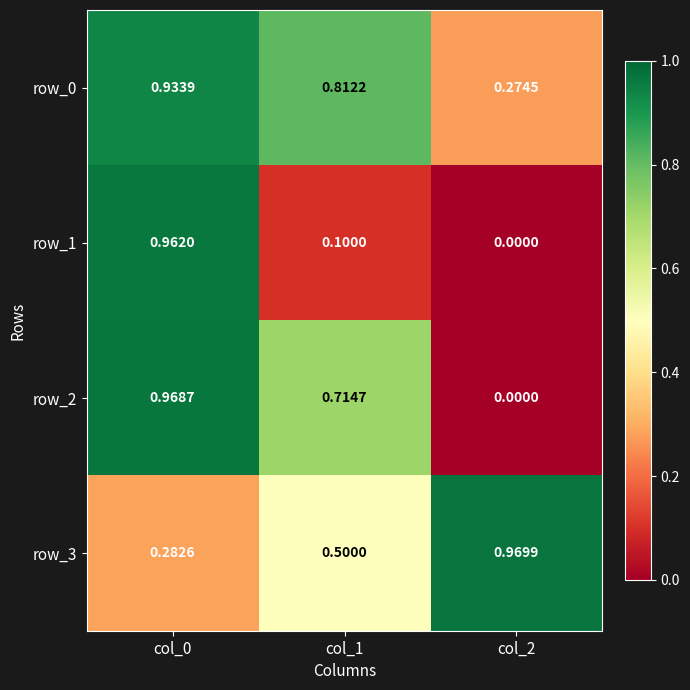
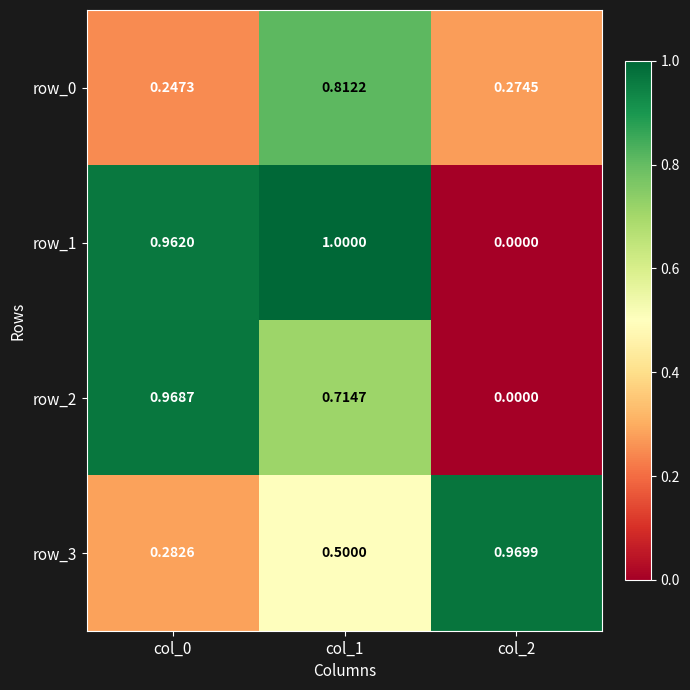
  {
    "row_0": {
-     "col_0": 0.9339,
+     "col_0": 0.2473,
      "col_1": 0.8122,
      "col_2": 0.2745
    },
    "row_1": {
      "col_0": 0.9620,
-     "col_1": 0.1000,
+     "col_1": 1.0000,
      "col_2": 0.0000
    },
    "row_2": {
      "col_0": 0.9687,
      "col_1": 0.7147,
      "col_2": 0.0000
    },
    "row_3": {
      "col_0": 0.2826,
      "col_1": 0.5000,
      "col_2": 0.9699
    }
  }
